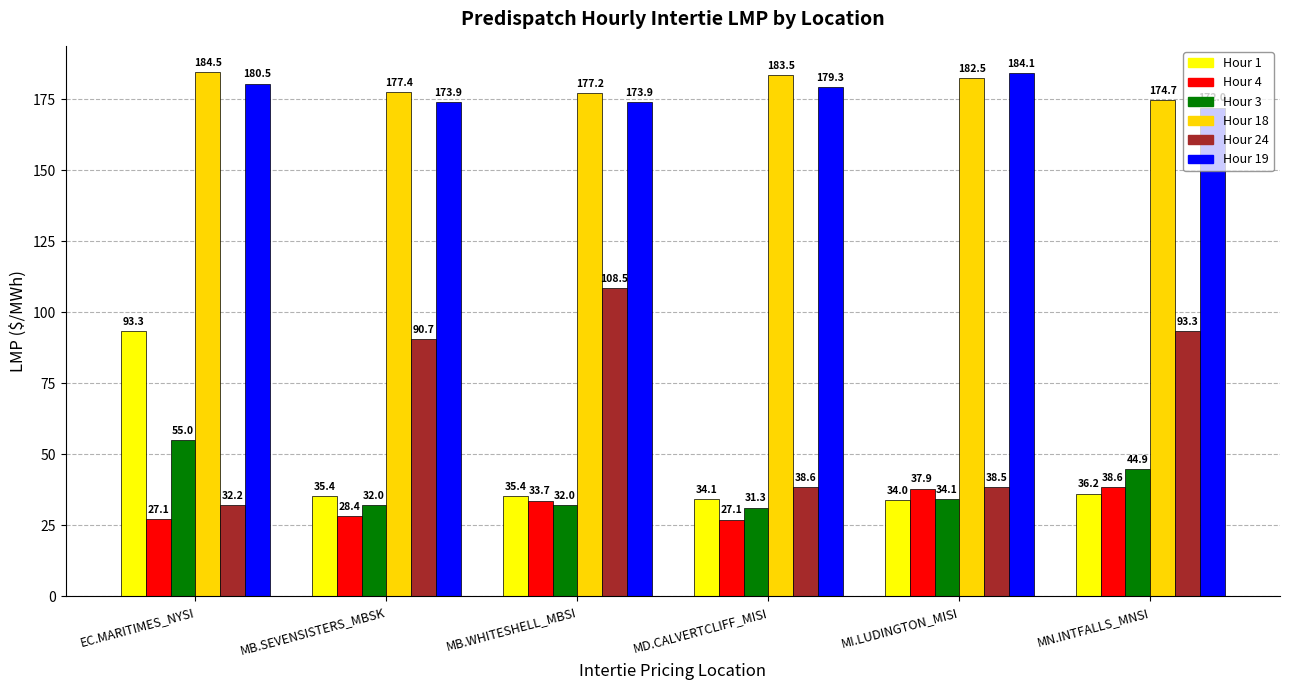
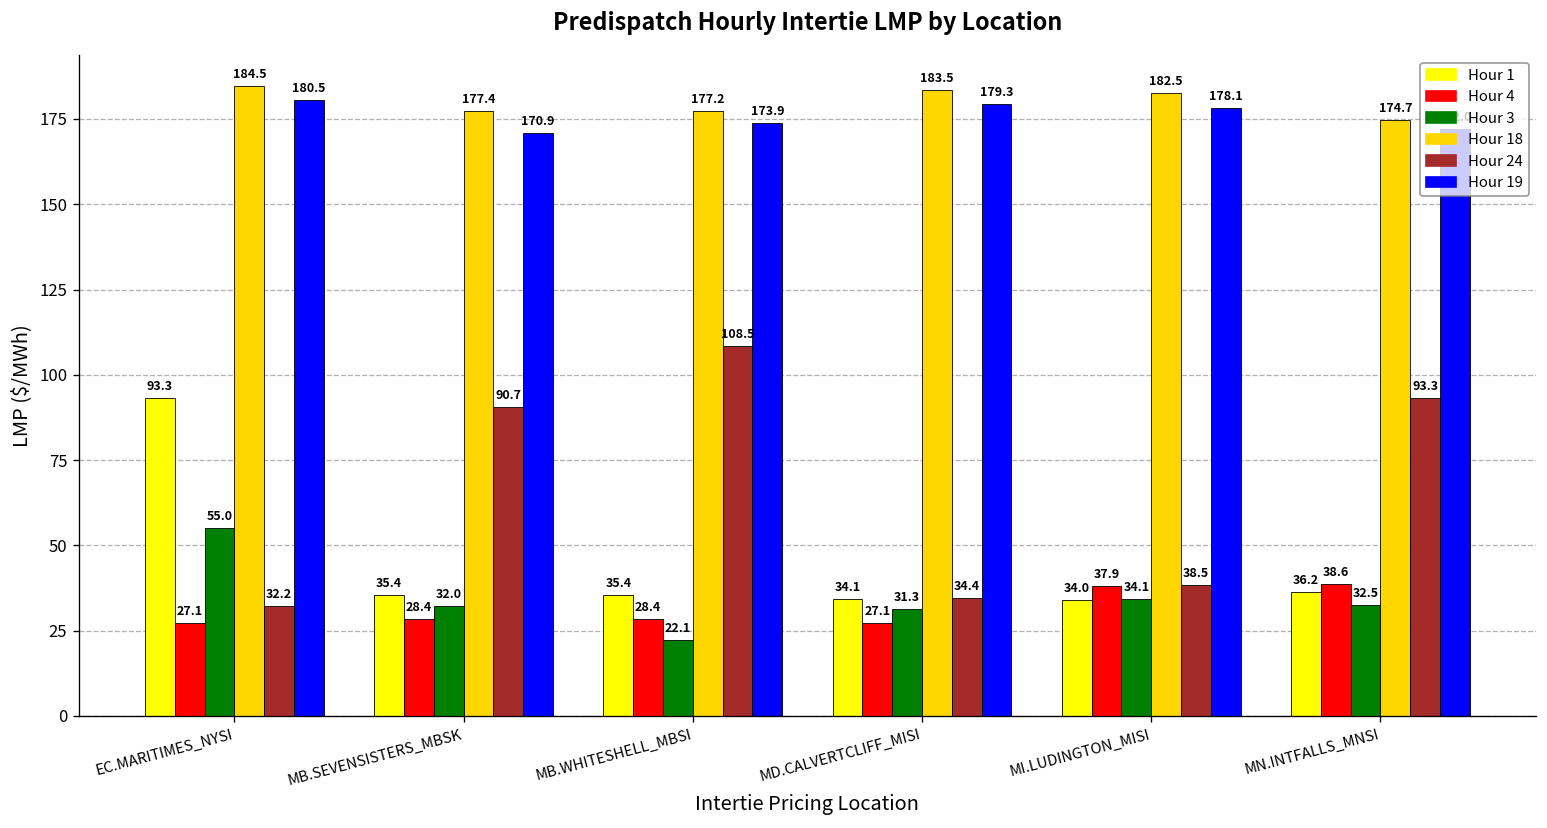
  {
    "Hour 4": {
      "EC.MARITIMES_NYSI": 27.1,
      "MB.SEVENSISTERS_MBSK": 28.4,
-     "MB.WHITESHELL_MBSI": 33.7,
+     "MB.WHITESHELL_MBSI": 28.4,
      "MD.CALVERTCLIFF_MISI": 27.1,
      "MI.LUDINGTON_MISI": 37.9,
      "MN.INTFALLS_MNSI": 38.6
    },
    "Hour 3": {
      "EC.MARITIMES_NYSI": 55.0,
      "MB.SEVENSISTERS_MBSK": 32.0,
-     "MB.WHITESHELL_MBSI": 32.0,
+     "MB.WHITESHELL_MBSI": 22.1,
      "MD.CALVERTCLIFF_MISI": 31.3,
      "MI.LUDINGTON_MISI": 34.1,
-     "MN.INTFALLS_MNSI": 44.9
+     "MN.INTFALLS_MNSI": 32.5
    },
    "Hour 24": {
      "EC.MARITIMES_NYSI": 32.2,
      "MB.SEVENSISTERS_MBSK": 90.7,
      "MB.WHITESHELL_MBSI": 108.5,
-     "MD.CALVERTCLIFF_MISI": 38.6,
+     "MD.CALVERTCLIFF_MISI": 34.4,
      "MI.LUDINGTON_MISI": 38.5,
      "MN.INTFALLS_MNSI": 93.3
    },
    "Hour 19": {
      "EC.MARITIMES_NYSI": 180.5,
-     "MB.SEVENSISTERS_MBSK": 173.9,
+     "MB.SEVENSISTERS_MBSK": 170.9,
      "MB.WHITESHELL_MBSI": 173.9,
      "MD.CALVERTCLIFF_MISI": 179.3,
-     "MI.LUDINGTON_MISI": 184.1
+     "MI.LUDINGTON_MISI": 178.1
    }
  }
